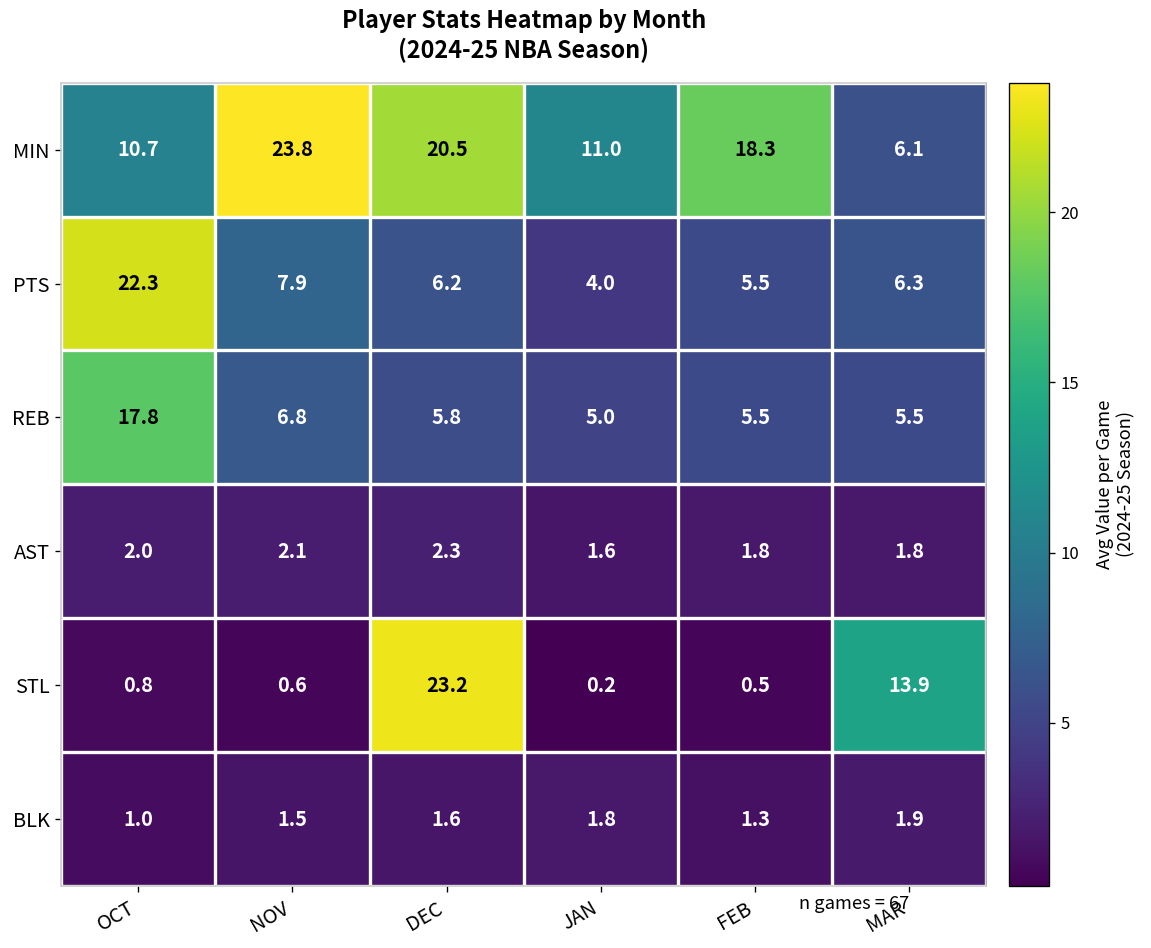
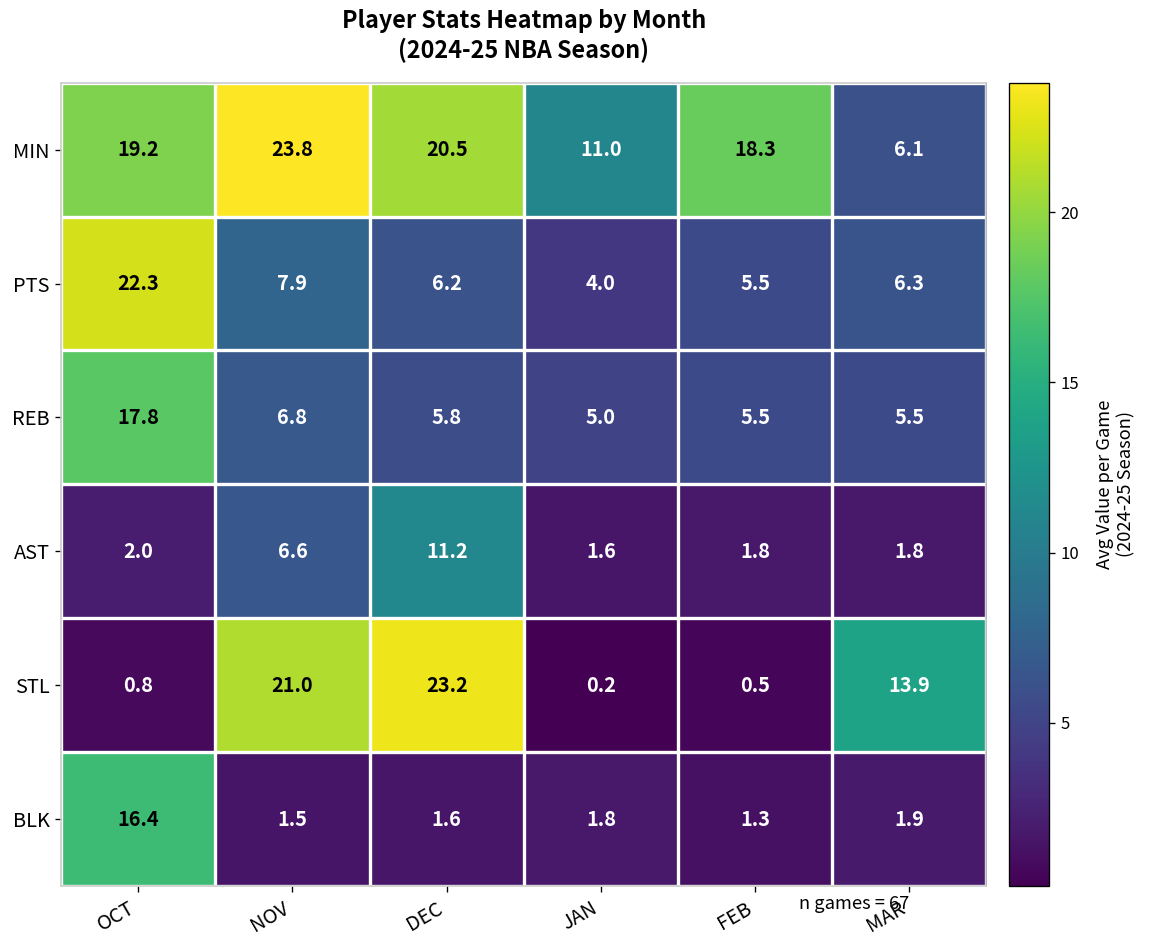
  {
    "MIN": {
-     "OCT": 10.7,
+     "OCT": 19.2,
      "NOV": 23.8,
      "DEC": 20.5,
      "JAN": 11.0,
      "FEB": 18.3,
      "MAR": 6.1
    },
    "PTS": {
      "OCT": 22.3,
      "NOV": 7.9,
      "DEC": 6.2,
      "JAN": 4.0,
      "FEB": 5.5,
      "MAR": 6.3
    },
    "REB": {
      "OCT": 17.8,
      "NOV": 6.8,
      "DEC": 5.8,
      "JAN": 5.0,
      "FEB": 5.5,
      "MAR": 5.5
    },
    "AST": {
      "OCT": 2.0,
-     "NOV": 2.1,
-     "DEC": 2.3,
+     "NOV": 6.6,
+     "DEC": 11.2,
      "JAN": 1.6,
      "FEB": 1.8,
      "MAR": 1.8
    },
    "STL": {
      "OCT": 0.8,
-     "NOV": 0.6,
+     "NOV": 21.0,
      "DEC": 23.2,
      "JAN": 0.2,
      "FEB": 0.5,
      "MAR": 13.9
    },
    "BLK": {
-     "OCT": 1.0,
+     "OCT": 16.4,
      "NOV": 1.5,
      "DEC": 1.6,
      "JAN": 1.8,
      "FEB": 1.3,
      "MAR": 1.9
    }
  }
